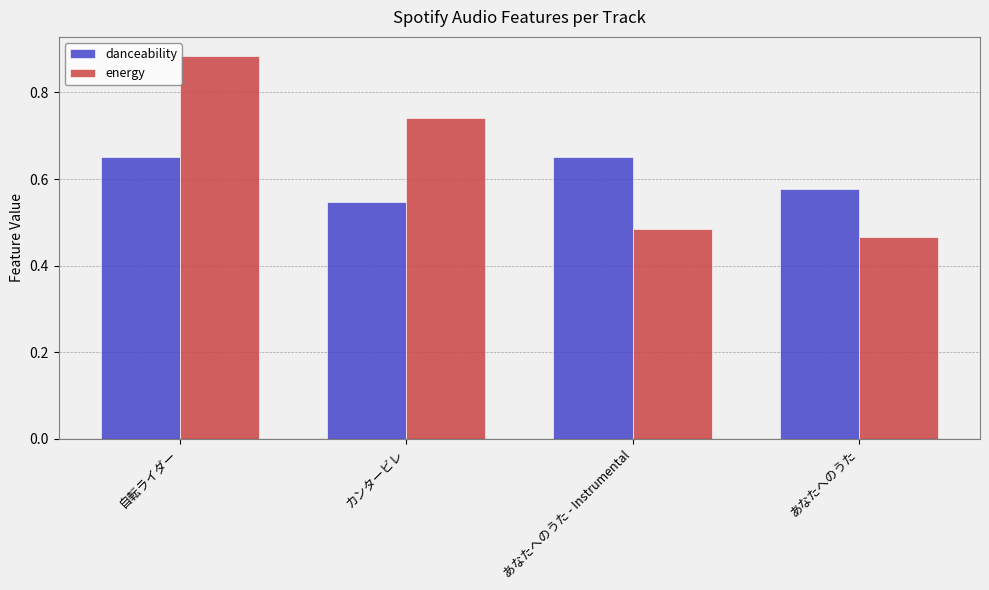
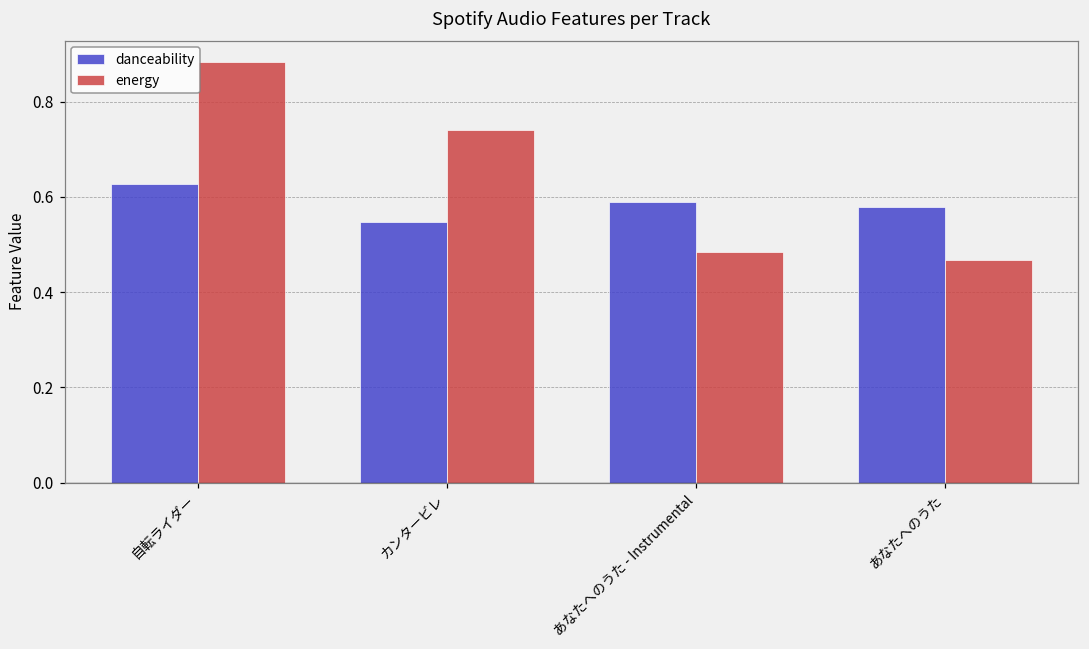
  {
    "danceability": {
-     "自転ライダー": 0.65,
+     "自転ライダー": 0.63,
      "カンタービレ": 0.55,
-     "あなたへのうた - Instrumental": 0.65,
+     "あなたへのうた - Instrumental": 0.59,
      "あなたへのうた": 0.58
    },
    "energy": {
      "自転ライダー": 0.88,
      "カンタービレ": 0.74,
      "あなたへのうた - Instrumental": 0.48,
      "あなたへのうた": 0.47
    }
  }
